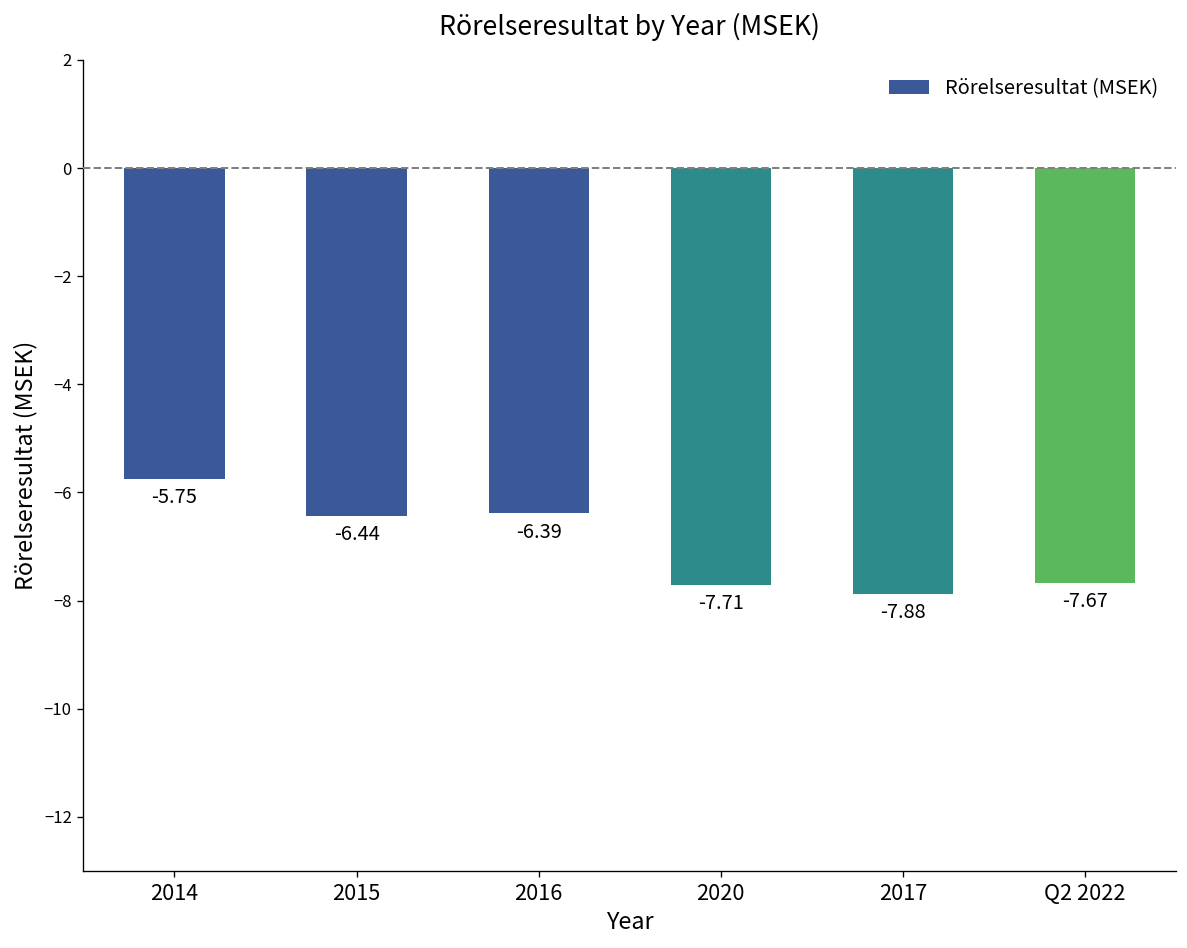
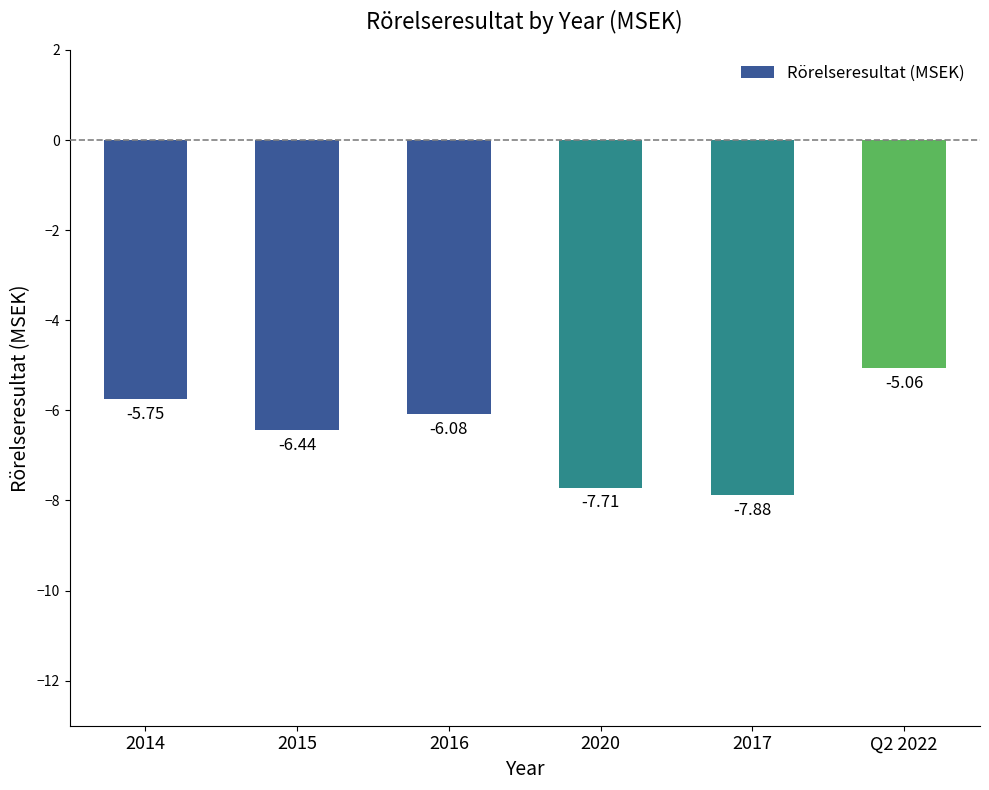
  {
    "2014": -5.75,
    "2015": -6.44,
-   "2016": -6.39,
+   "2016": -6.08,
    "2020": -7.71,
    "2017": -7.88,
-   "Q2 2022": -7.67
+   "Q2 2022": -5.06
  }
